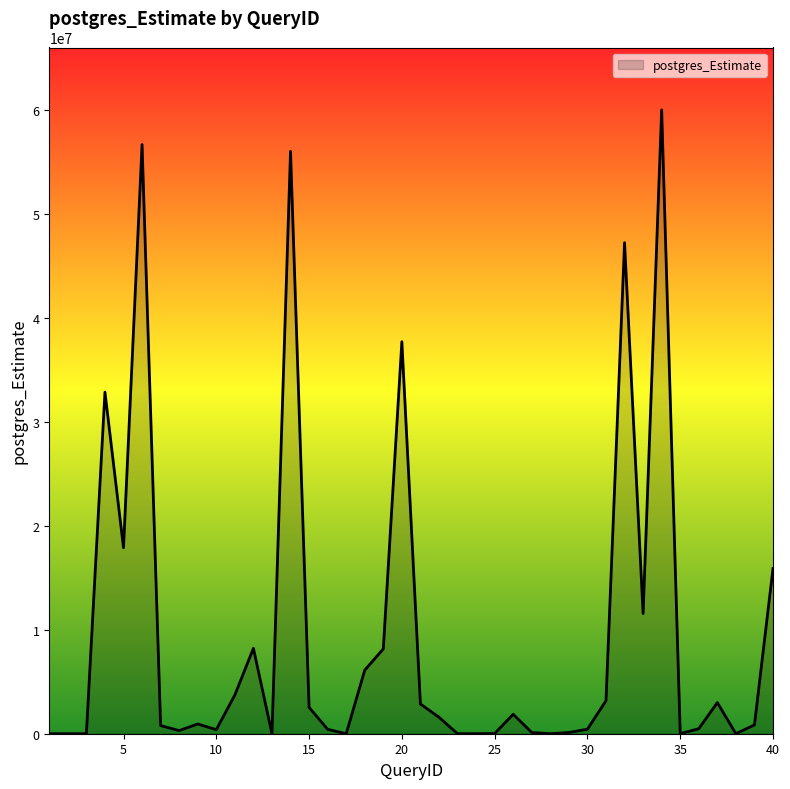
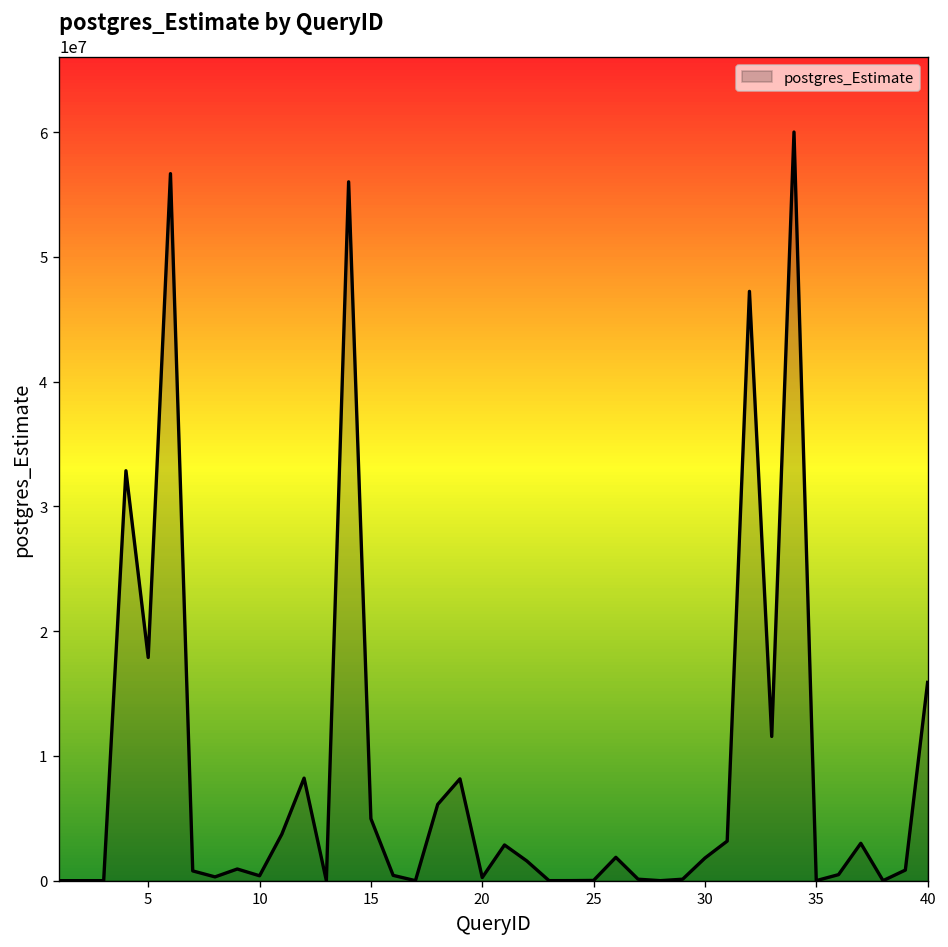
  {
    "5": 17900000,
    "10": 400000,
-   "15": 2500000,
-   "20": 37700000,
+   "15": 5000000,
+   "20": 300000,
    "25": 0,
-   "30": 400000,
+   "30": 1800000,
    "35": 0,
    "40": 15900000
  }
